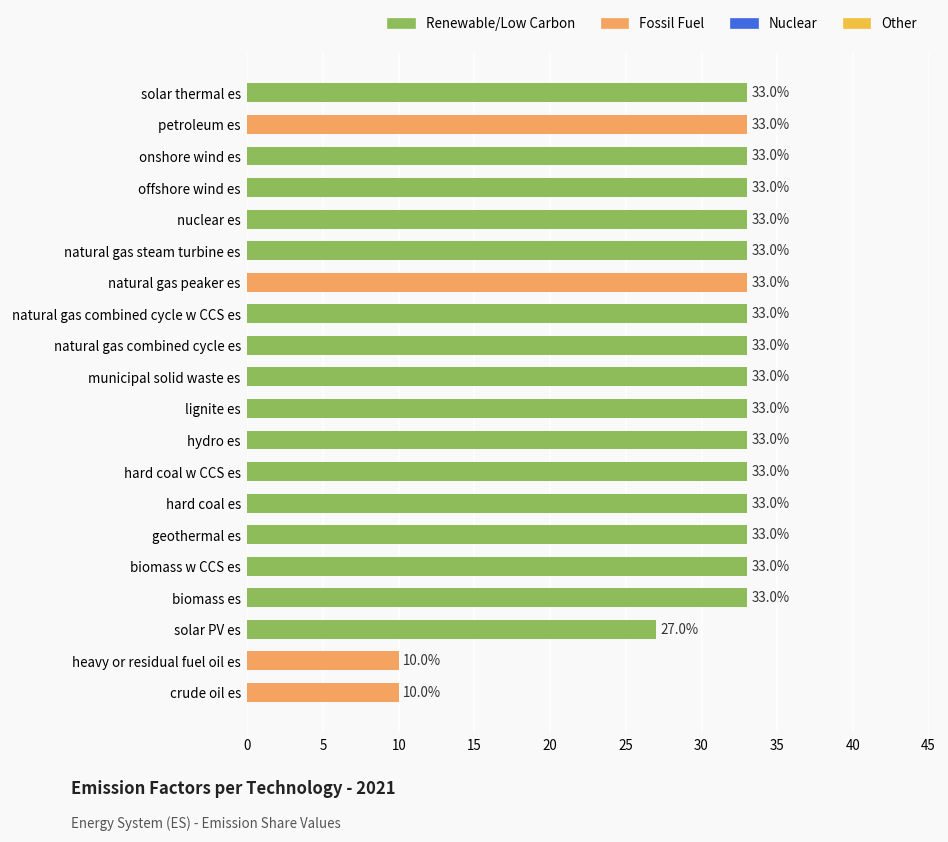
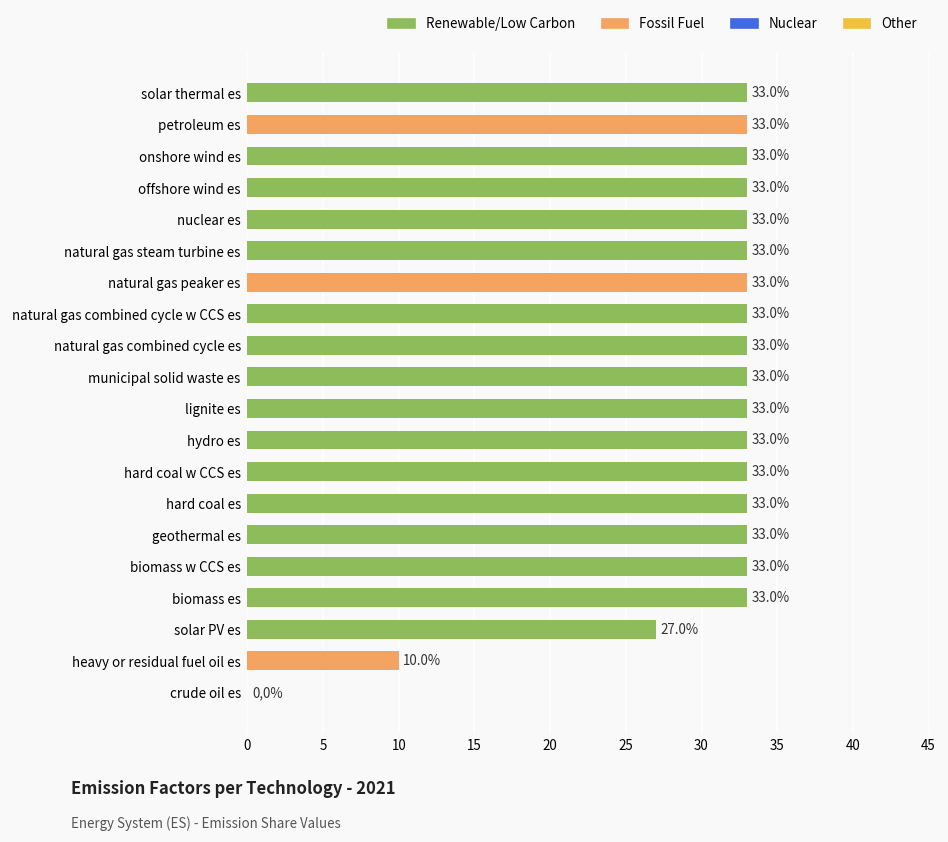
  {
    "solar thermal es": "33.0%",
    "petroleum es": "33.0%",
    "onshore wind es": "33.0%",
    "offshore wind es": "33.0%",
    "nuclear es": "33.0%",
    "natural gas steam turbine es": "33.0%",
    "natural gas peaker es": "33.0%",
    "natural gas combined cycle w CCS es": "33.0%",
    "natural gas combined cycle es": "33.0%",
    "municipal solid waste es": "33.0%",
    "lignite es": "33.0%",
    "hydro es": "33.0%",
    "hard coal w CCS es": "33.0%",
    "hard coal es": "33.0%",
    "geothermal es": "33.0%",
    "biomass w CCS es": "33.0%",
    "biomass es": "33.0%",
    "solar PV es": "27.0%",
    "heavy or residual fuel oil es": "10.0%",
-   "crude oil es": "10.0%"
+   "crude oil es": "0,0%"
  }
